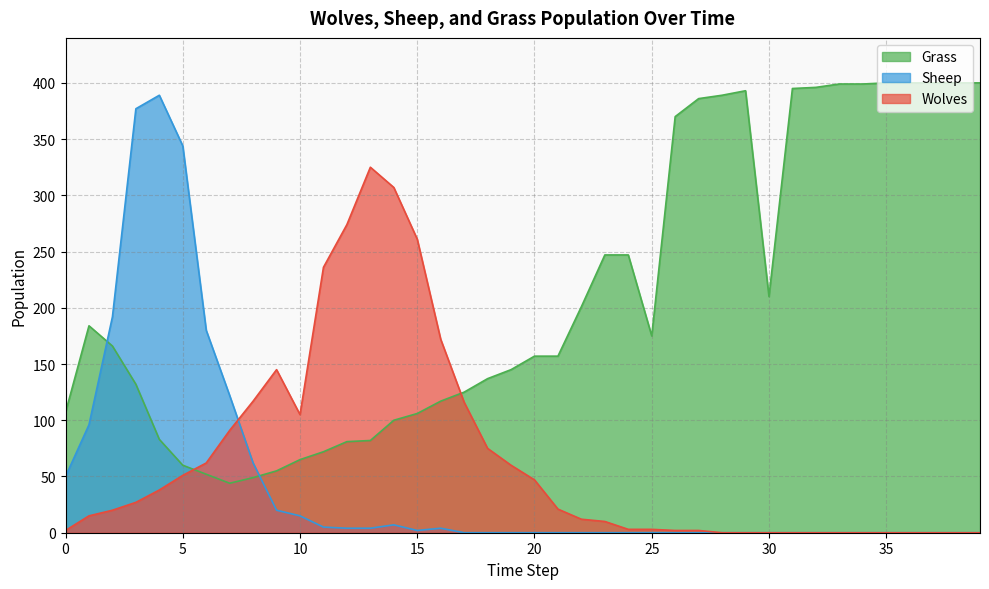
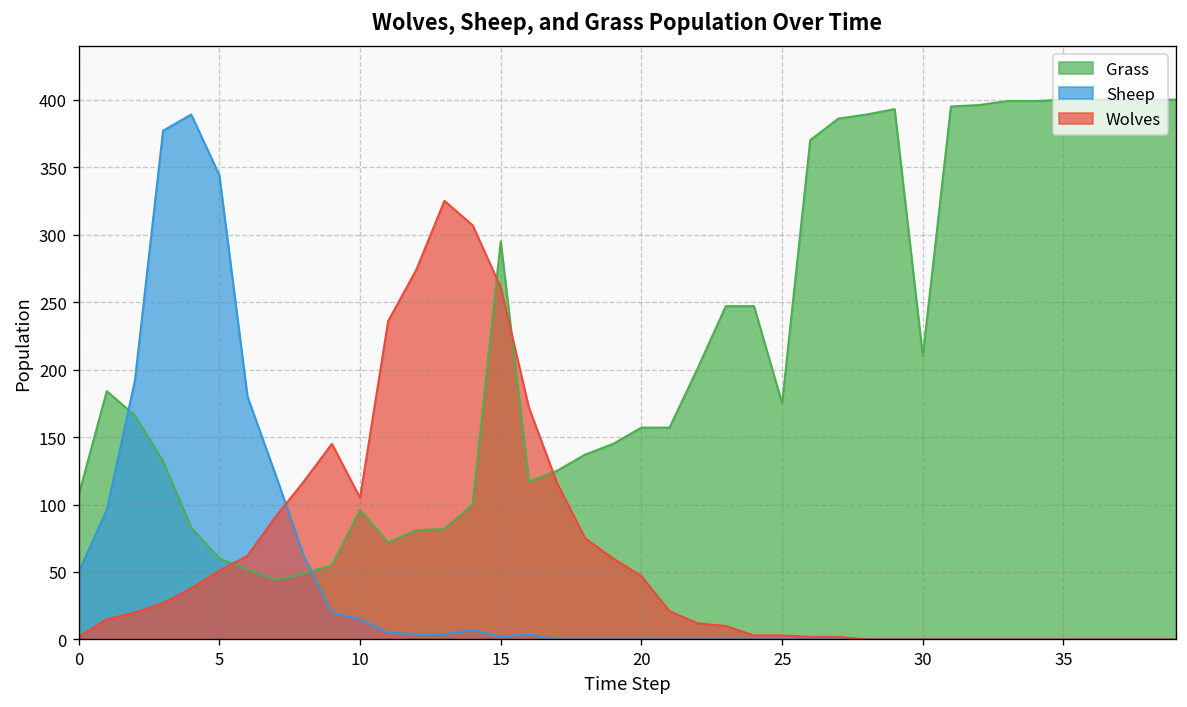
  {
    "Grass": {
      "0": 107,
      "5": 60,
-     "10": 65,
-     "15": 106,
+     "10": 96,
+     "15": 295,
      "20": 157,
      "25": 175,
      "30": 210
    },
    "Sheep": {
      "0": 50,
      "5": 344,
      "10": 15,
      "15": 2,
      "20": 0,
      "25": 0
    },
    "Wolves": {
      "0": 2,
      "5": 51,
      "10": 105,
      "15": 261,
      "20": 47,
      "25": 3
    }
  }
